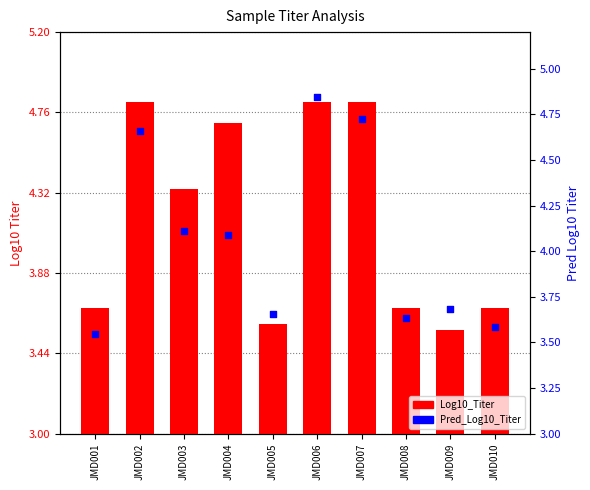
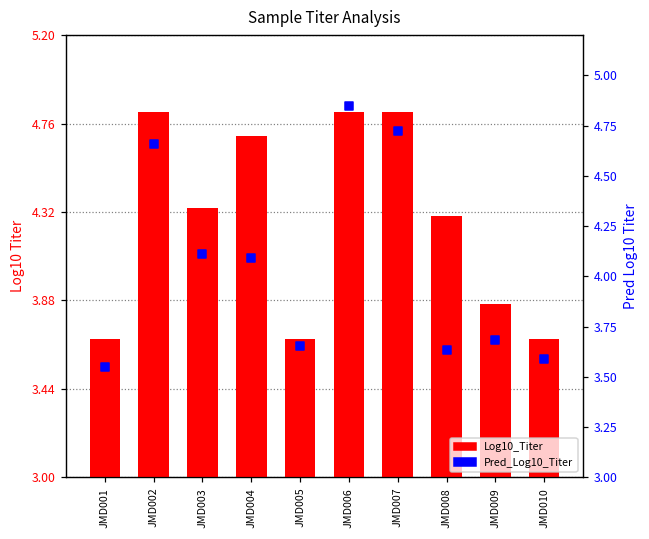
  {
    "Log10_Titer": {
      "JMD001": 3.69,
      "JMD002": 4.82,
      "JMD003": 4.34,
      "JMD004": 4.70,
-     "JMD005": 3.60,
+     "JMD005": 3.69,
      "JMD006": 4.82,
      "JMD007": 4.82,
-     "JMD008": 3.69,
-     "JMD009": 3.57,
+     "JMD008": 4.30,
+     "JMD009": 3.86,
      "JMD010": 3.69
    }
  }
